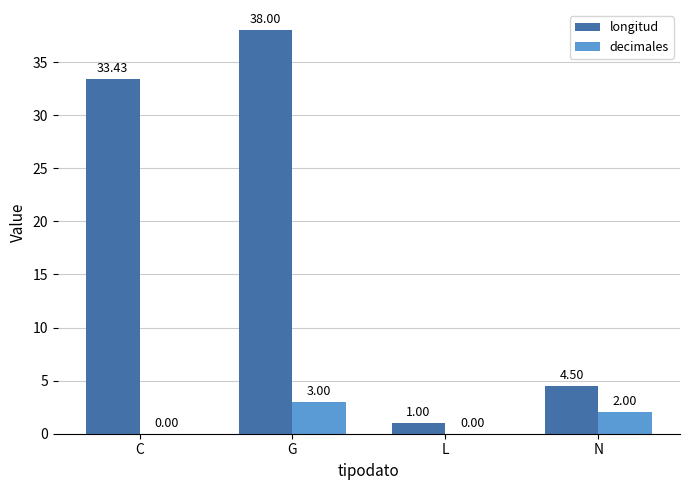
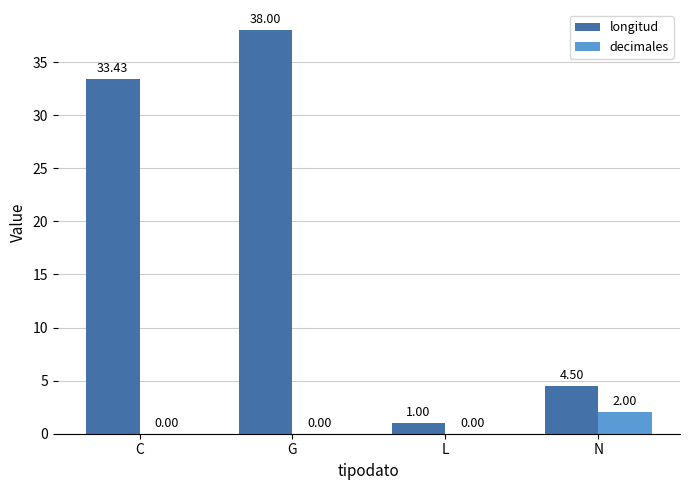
  {
    "longitud": {
      "C": 33.43,
      "G": 38.00,
      "L": 1.00,
      "N": 4.50
    },
    "decimales": {
      "C": 0.00,
-     "G": 3.00,
+     "G": 0.00,
      "L": 0.00,
      "N": 2.00
    }
  }
